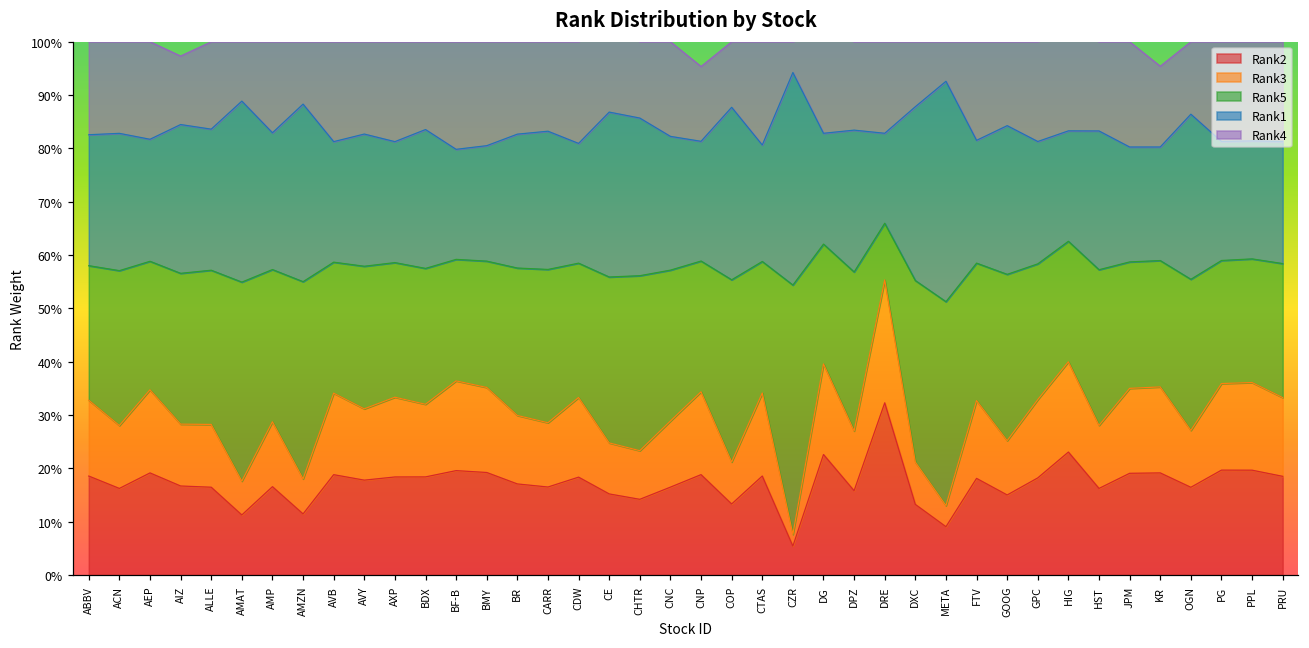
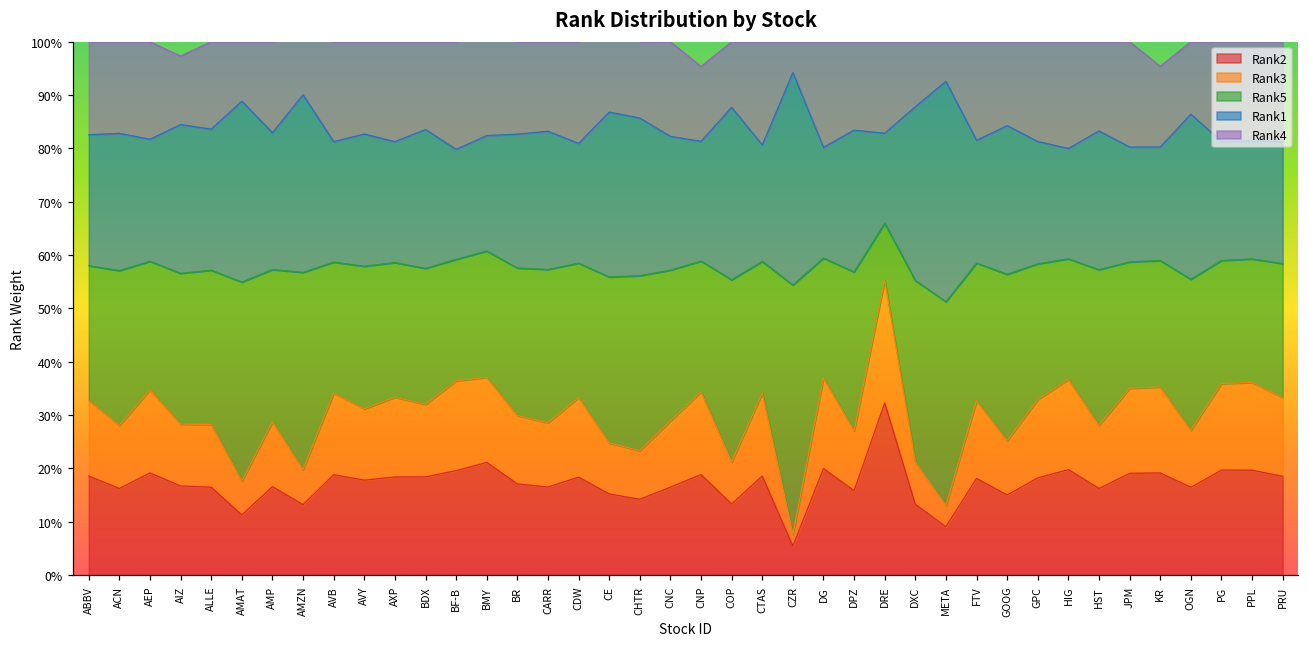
  {
    "Rank2": {
      "ABBV": "19%",
      "ACN": "16%",
      "AEP": "19%",
      "AIZ": "17%",
      "ALLE": "16%",
      "AMAT": "11%",
      "AMP": "17%",
-     "AMZN": "11%",
+     "AMZN": "13%",
      "AVB": "19%",
      "AVY": "18%",
      "AXP": "18%",
      "BDX": "18%",
      "BF-B": "20%",
-     "BMY": "19%",
+     "BMY": "21%",
      "BR": "17%",
      "CARR": "17%",
      "CDW": "18%",
      "CE": "15%",
      "CHTR": "14%",
      "CNC": "16%",
      "CNP": "19%",
      "COP": "13%",
      "CTAS": "19%",
      "CZR": "5%",
-     "DG": "23%",
+     "DG": "20%",
      "DPZ": "16%",
      "DRE": "32%",
      "DXC": "13%",
      "META": "9%",
      "FTV": "18%",
      "GOOG": "15%",
      "GPC": "18%",
-     "HIG": "23%",
+     "HIG": "20%",
      "HST": "16%",
      "JPM": "19%",
      "KR": "19%",
      "OGN": "16%",
      "PG": "20%",
      "PPL": "20%",
      "PRU": "19%"
    },
    "Rank3": {
      "ABBV": "14%",
      "ACN": "12%",
      "AEP": "16%",
      "AIZ": "12%",
      "ALLE": "12%",
      "AMAT": "6%",
      "AMP": "12%",
      "AMZN": "7%",
      "AVB": "15%",
      "AVY": "13%",
      "AXP": "15%",
      "BDX": "14%",
      "BF-B": "17%",
      "BMY": "16%",
      "BR": "13%",
      "CARR": "12%",
      "CDW": "15%",
      "CE": "10%",
      "CHTR": "9%",
      "CNC": "12%",
      "CNP": "16%",
      "COP": "8%",
      "CTAS": "16%",
      "CZR": "2%",
      "DG": "17%",
      "DPZ": "11%",
      "DRE": "23%",
      "DXC": "8%",
      "META": "4%",
      "FTV": "15%",
      "GOOG": "10%",
      "GPC": "15%",
      "HIG": "17%",
      "HST": "12%",
      "JPM": "16%",
      "KR": "16%",
      "OGN": "11%",
      "PG": "16%",
      "PPL": "16%",
      "PRU": "15%"
    },
    "Rank5": {
      "ABBV": "25%",
      "ACN": "29%",
      "AEP": "24%",
      "AIZ": "28%",
      "ALLE": "29%",
      "AMAT": "37%",
      "AMP": "29%",
      "AMZN": "37%",
      "AVB": "25%",
      "AVY": "27%",
      "AXP": "25%",
      "BDX": "25%",
      "BF-B": "23%",
      "BMY": "24%",
      "BR": "28%",
      "CARR": "29%",
      "CDW": "25%",
      "CE": "31%",
      "CHTR": "33%",
      "CNC": "28%",
      "CNP": "25%",
      "COP": "34%",
      "CTAS": "25%",
      "CZR": "47%",
      "DG": "22%",
      "DPZ": "30%",
      "DRE": "11%",
      "DXC": "34%",
      "META": "38%",
      "FTV": "26%",
      "GOOG": "31%",
      "GPC": "25%",
      "HIG": "23%",
      "HST": "29%",
      "JPM": "24%",
      "KR": "24%",
      "OGN": "28%",
      "PG": "23%",
      "PPL": "23%",
      "PRU": "25%"
    },
    "Rank1": {
      "ABBV": "25%",
      "ACN": "26%",
      "AEP": "23%",
      "AIZ": "28%",
      "ALLE": "26%",
      "AMAT": "34%",
      "AMP": "26%",
      "AMZN": "33%",
      "AVB": "23%",
      "AVY": "25%",
      "AXP": "23%",
      "BDX": "26%",
      "BF-B": "21%",
      "BMY": "22%",
      "BR": "25%",
      "CARR": "26%",
      "CDW": "22%",
      "CE": "31%",
      "CHTR": "30%",
      "CNC": "25%",
      "CNP": "22%",
      "COP": "32%",
      "CTAS": "22%",
      "CZR": "40%",
      "DG": "21%",
      "DPZ": "27%",
      "DRE": "17%",
      "DXC": "33%",
      "META": "41%",
      "FTV": "23%",
      "GOOG": "28%",
      "GPC": "23%",
      "HIG": "21%",
      "HST": "26%",
      "JPM": "22%",
      "KR": "21%",
      "OGN": "31%",
      "PG": "22%",
      "PPL": "22%",
      "PRU": "23%"
    },
    "Rank4": {
      "ABBV": "17%",
      "ACN": "17%",
      "AEP": "18%",
      "AIZ": "13%",
      "ALLE": "16%",
      "AMAT": "11%",
      "AMP": "17%",
      "AVB": "19%",
      "AVY": "17%",
      "AXP": "19%",
      "BDX": "16%",
      "BF-B": "20%",
      "BR": "17%",
      "CARR": "17%",
      "CDW": "19%",
      "CHTR": "14%",
      "CNC": "18%",
      "CNP": "14%",
      "COP": "12%",
      "CTAS": "19%",
      "CZR": "6%",
      "DPZ": "17%",
      "DRE": "17%",
      "DXC": "12%",
      "META": "7%",
      "FTV": "18%",
      "GOOG": "16%",
      "GPC": "19%",
      "HST": "17%",
      "JPM": "20%",
      "KR": "15%",
      "OGN": "14%",
      "PG": "19%",
      "PPL": "19%",
      "PRU": "19%"
    }
  }
